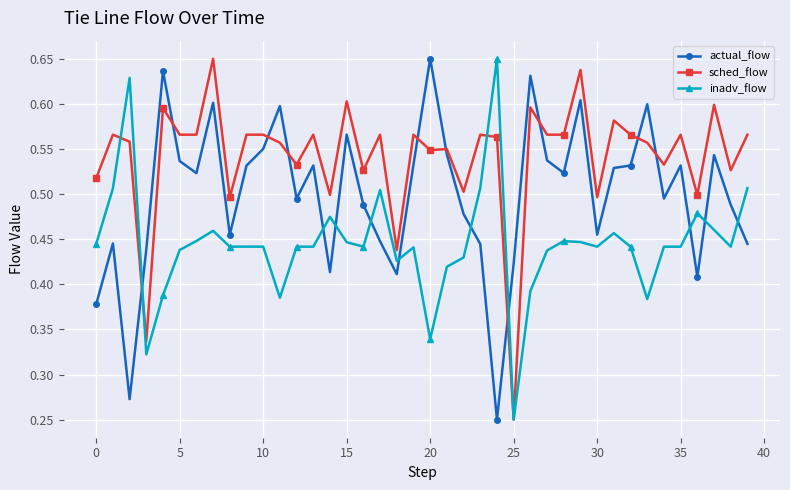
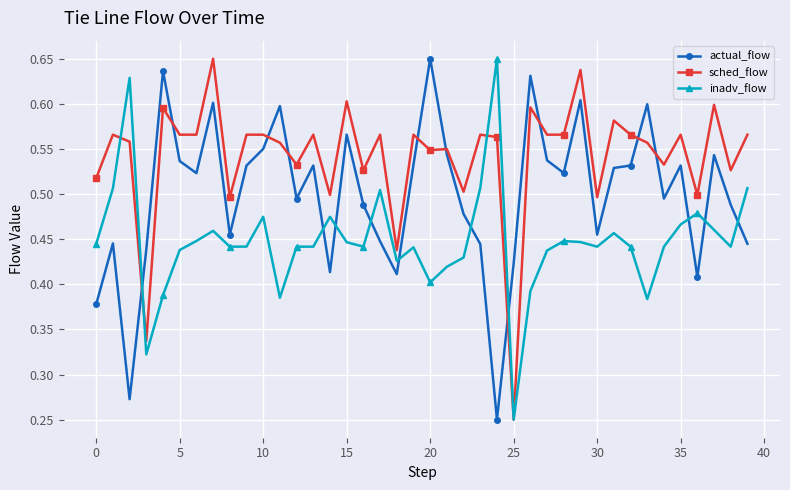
  {
    "actual_flow": {
      "0": 0.38,
      "5": 0.54,
      "10": 0.55,
      "15": 0.57,
      "20": 0.65,
      "25": 0.42,
      "30": 0.45,
      "35": 0.53
    },
    "sched_flow": {
      "0": 0.52,
      "5": 0.57,
      "10": 0.57,
      "15": 0.60,
      "20": 0.55,
      "30": 0.50,
      "35": 0.57
    },
    "inadv_flow": {
      "0": 0.44,
      "5": 0.44,
-     "10": 0.44,
+     "10": 0.47,
      "15": 0.45,
-     "20": 0.34,
+     "20": 0.40,
      "30": 0.44,
-     "35": 0.44
+     "35": 0.47
    }
  }
